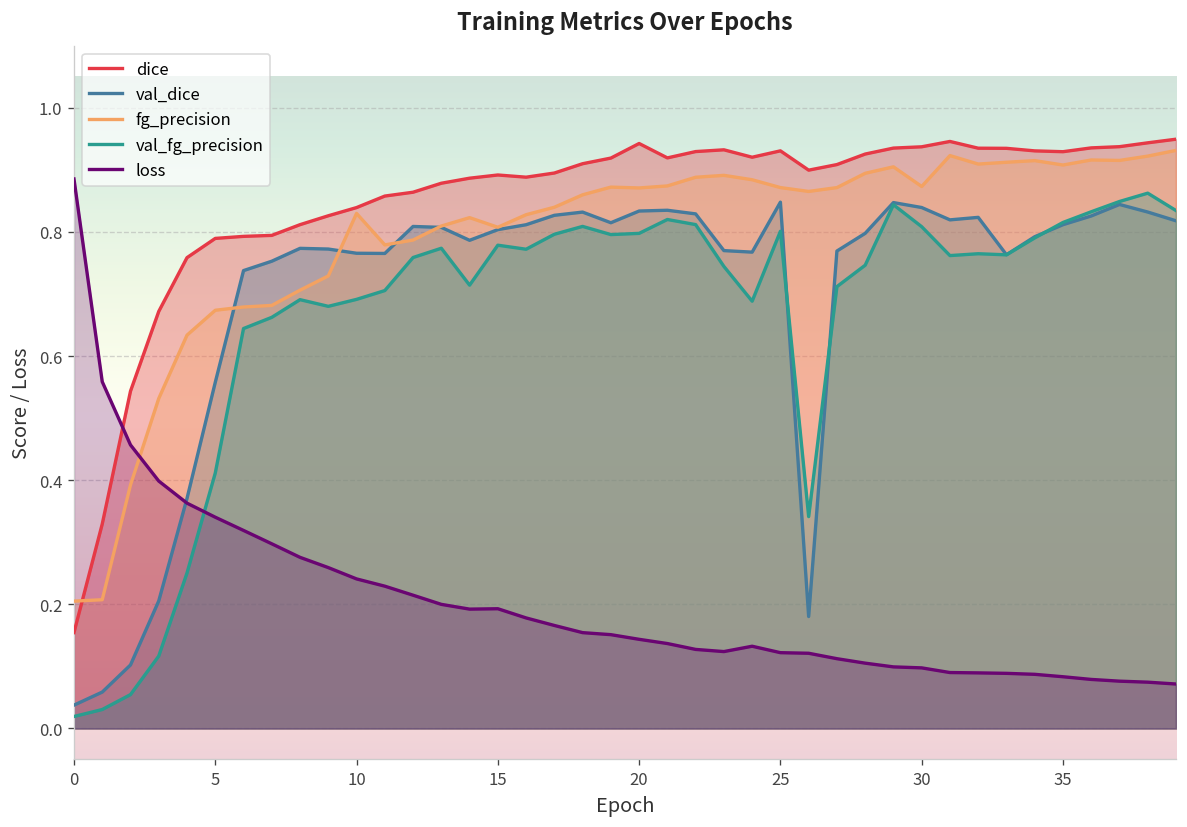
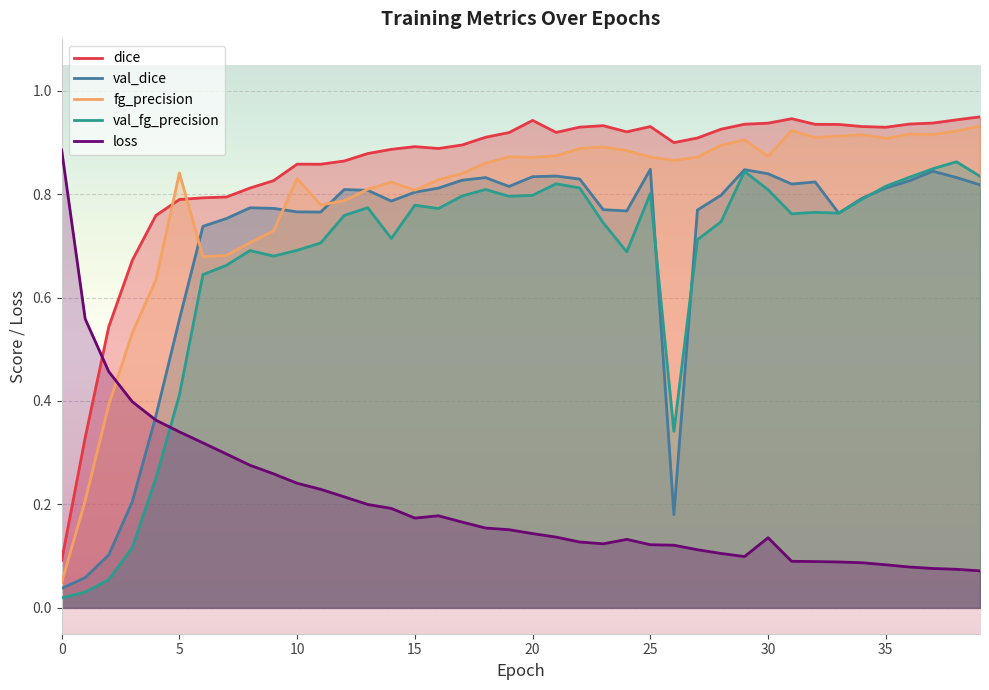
  {
    "dice": {
-     "0": 0.15,
+     "0": 0.09,
      "5": 0.79,
-     "10": 0.84,
+     "10": 0.86,
      "15": 0.89,
      "20": 0.94,
      "25": 0.93,
      "30": 0.94,
      "35": 0.93
    },
    "fg_precision": {
-     "0": 0.21,
-     "5": 0.67,
+     "0": 0.05,
+     "5": 0.84,
      "10": 0.83,
      "20": 0.87,
      "25": 0.87,
      "30": 0.87,
      "35": 0.91
    },
    "loss": {
      "0": 0.89,
      "5": 0.34,
      "10": 0.24,
-     "15": 0.19,
+     "15": 0.17,
      "20": 0.14,
      "25": 0.12,
-     "30": 0.10,
+     "30": 0.14,
      "35": 0.08
    }
  }
